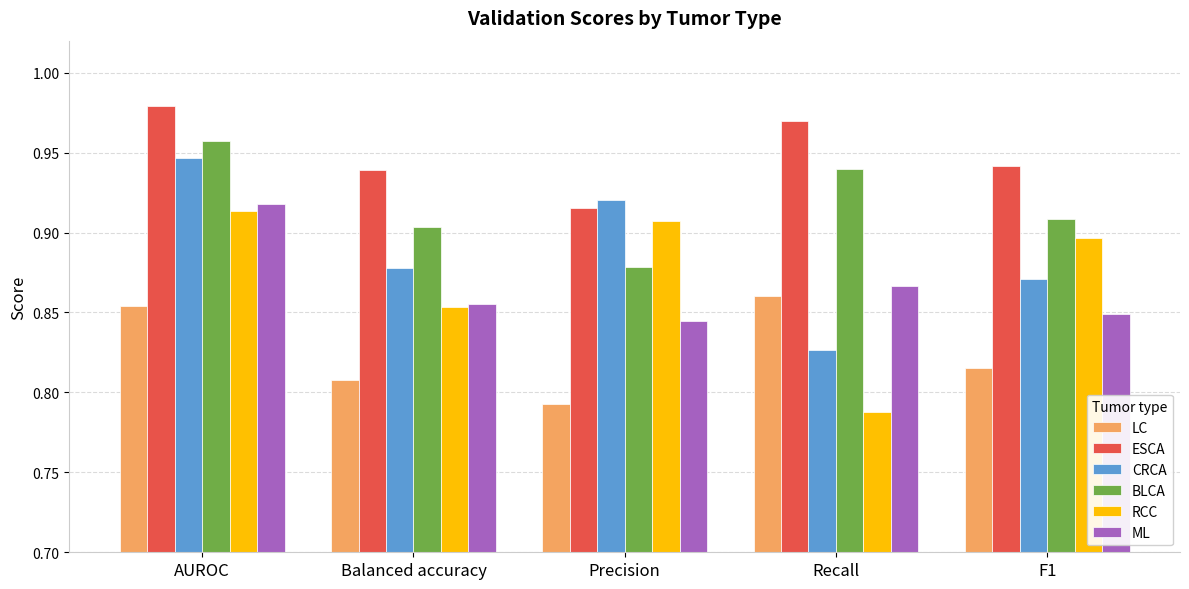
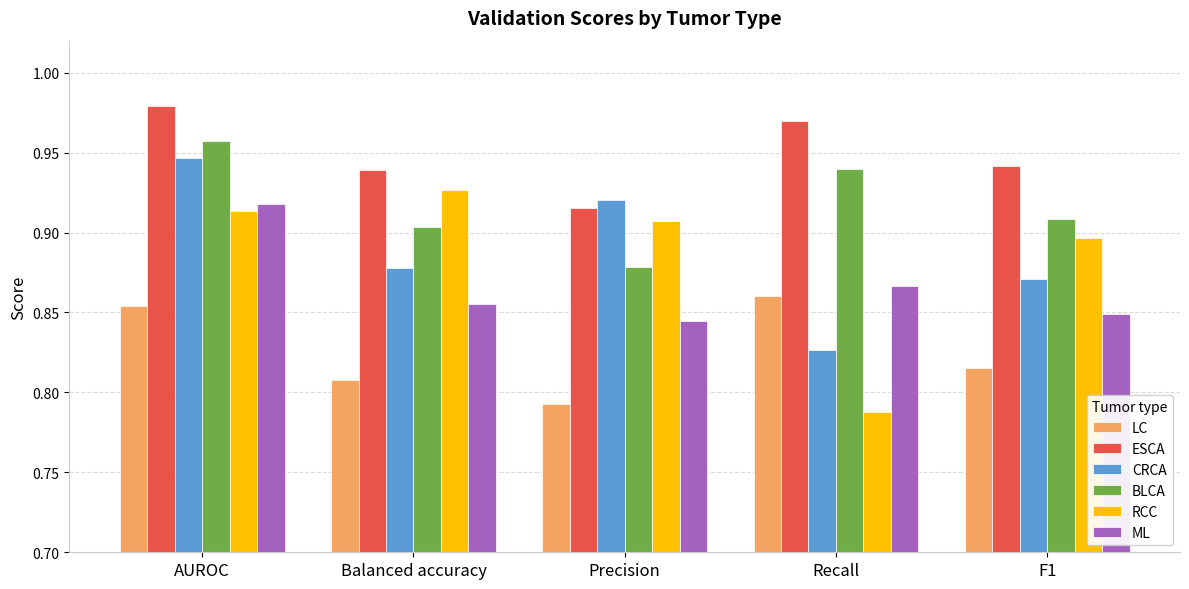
  {
    "LC": {
      "AUROC": 0.854,
      "Balanced accuracy": 0.808,
      "Precision": 0.792,
      "Recall": 0.860,
      "F1": 0.816
    },
    "ESCA": {
      "AUROC": 0.979,
      "Balanced accuracy": 0.939,
      "Precision": 0.915,
      "Recall": 0.970,
      "F1": 0.942
    },
    "CRCA": {
      "AUROC": 0.947,
      "Balanced accuracy": 0.878,
      "Precision": 0.920,
      "Recall": 0.827,
      "F1": 0.871
    },
    "BLCA": {
      "AUROC": 0.957,
      "Balanced accuracy": 0.904,
      "Precision": 0.879,
      "Recall": 0.940,
      "F1": 0.908
    },
    "RCC": {
      "AUROC": 0.913,
-     "Balanced accuracy": 0.853,
+     "Balanced accuracy": 0.926,
      "Precision": 0.907,
      "Recall": 0.788,
      "F1": 0.897
    },
    "ML": {
      "AUROC": 0.918,
      "Balanced accuracy": 0.856,
      "Precision": 0.844,
      "Recall": 0.867,
      "F1": 0.849
    }
  }
